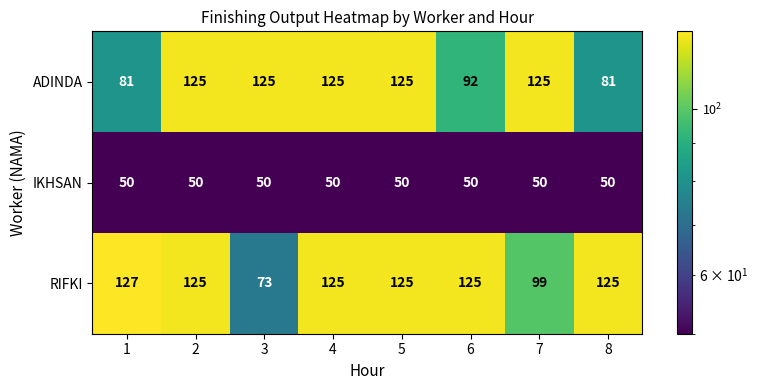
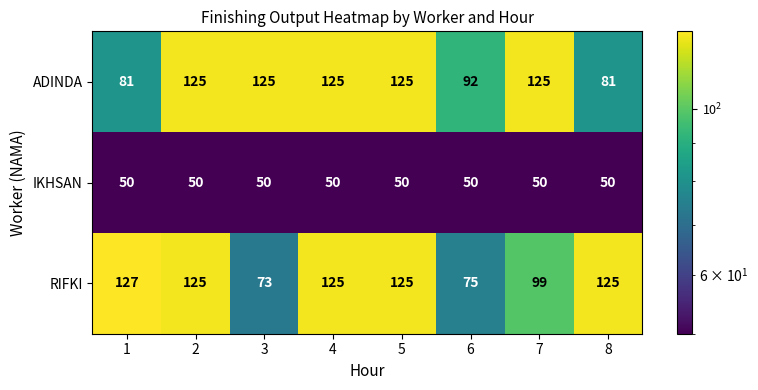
  {
    "ADINDA": {
      "1": 81,
      "2": 125,
      "3": 125,
      "4": 125,
      "5": 125,
      "6": 92,
      "7": 125,
      "8": 81
    },
    "IKHSAN": {
      "1": 50,
      "2": 50,
      "3": 50,
      "4": 50,
      "5": 50,
      "6": 50,
      "7": 50,
      "8": 50
    },
    "RIFKI": {
      "1": 127,
      "2": 125,
      "3": 73,
      "4": 125,
      "5": 125,
-     "6": 125,
+     "6": 75,
      "7": 99,
      "8": 125
    }
  }
